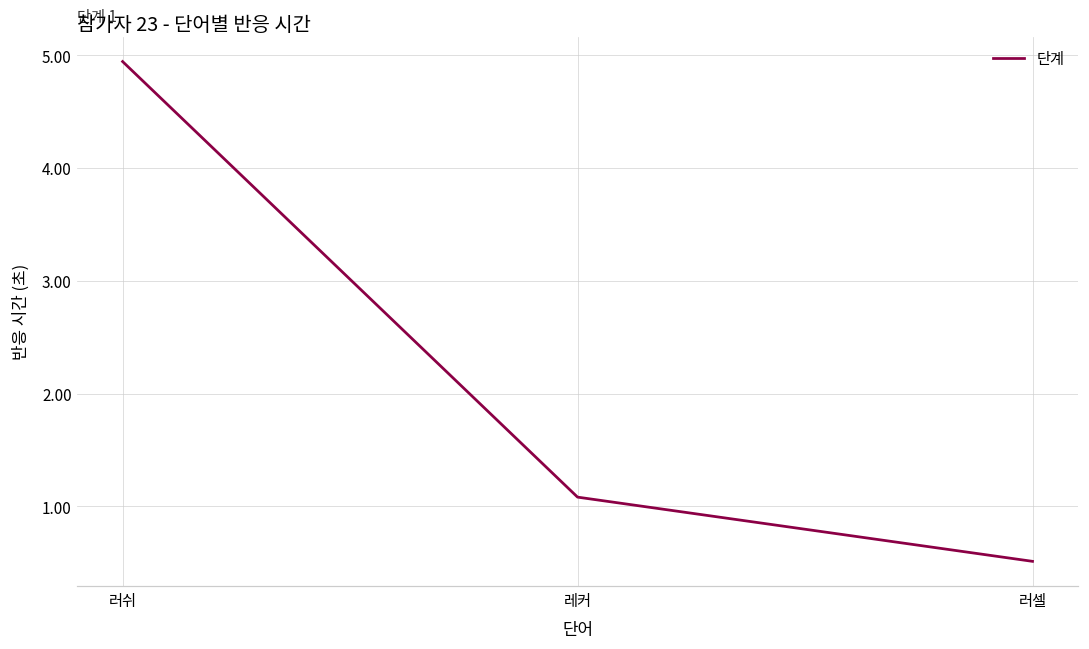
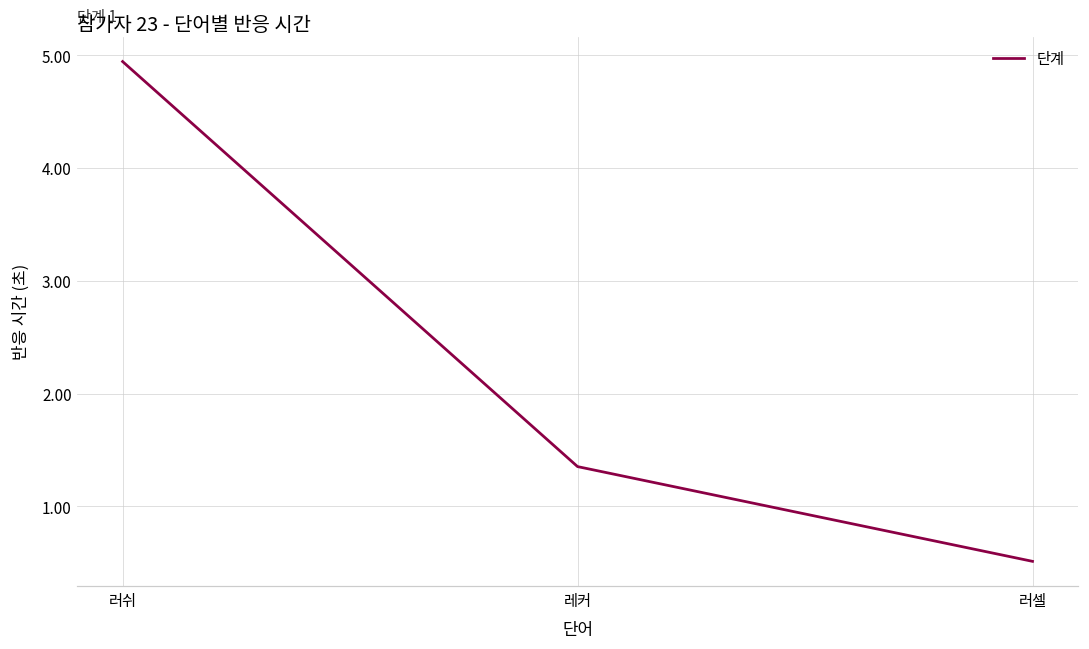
  {
    "러쉬": 4.94,
-   "레커": 1.08,
+   "레커": 1.35,
    "러셀": 0.51
  }
